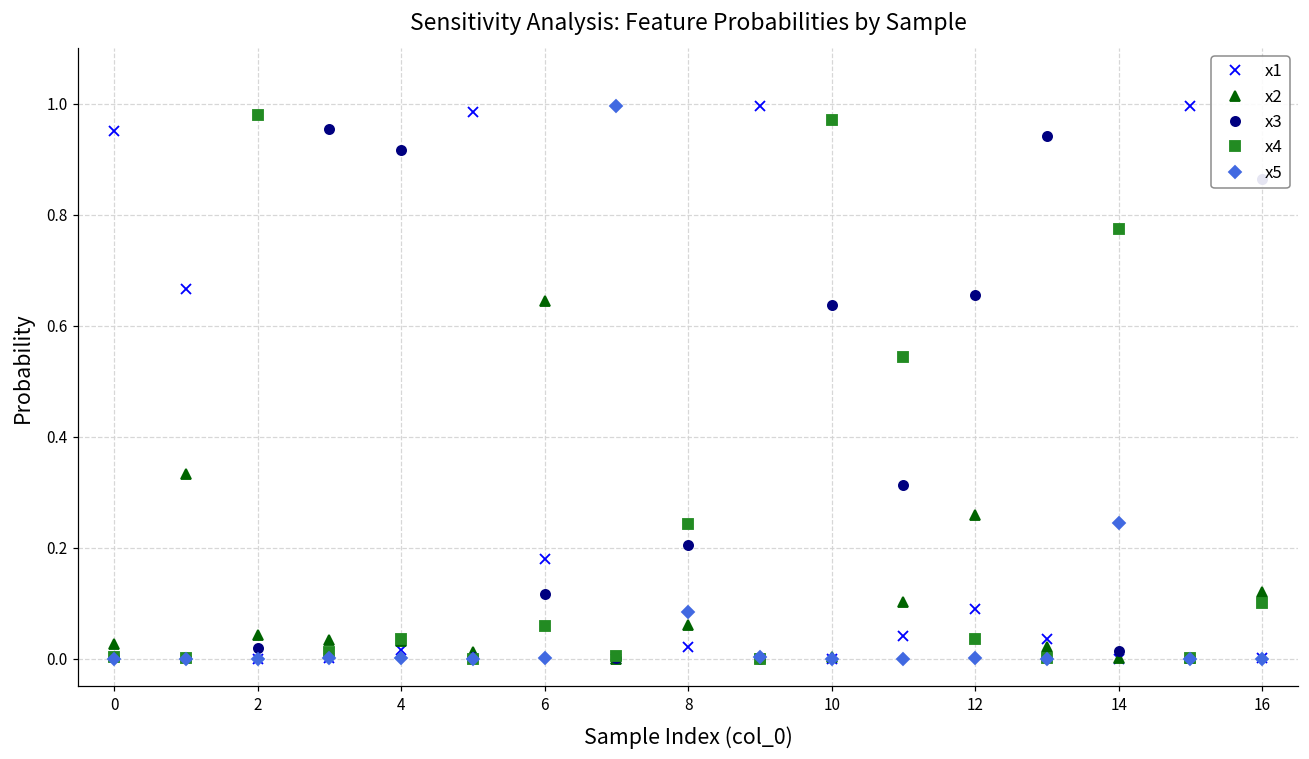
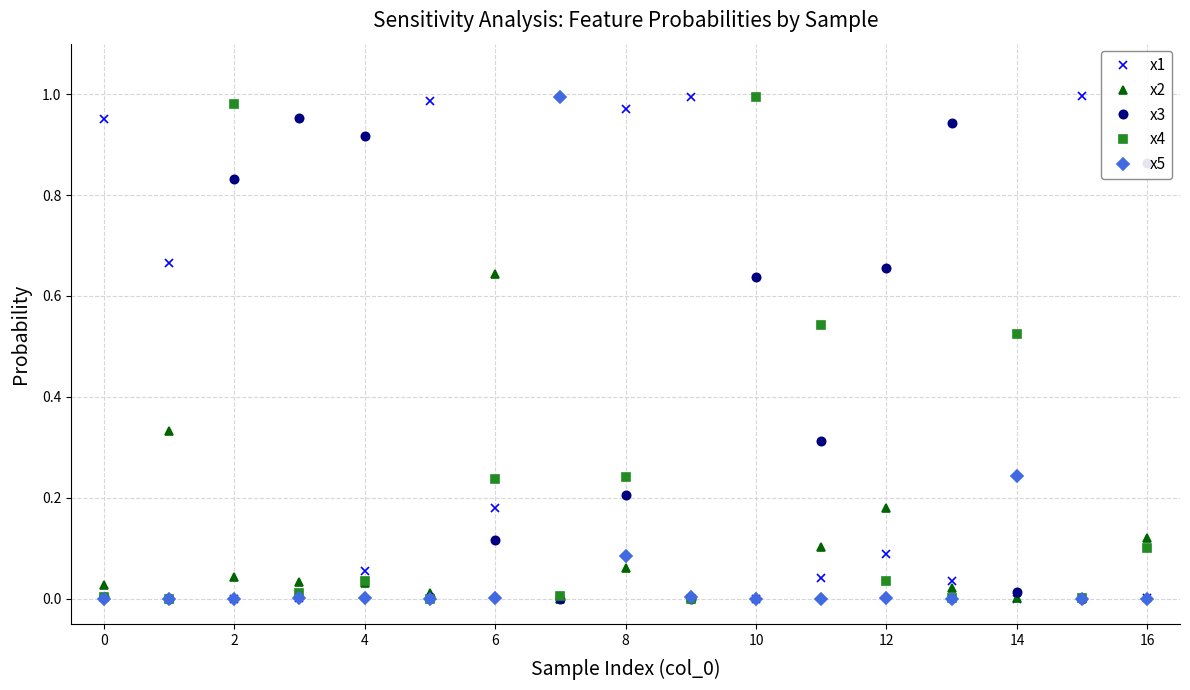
  {
    "x1": {
      "0": 0.95,
-     "4": 0.02,
+     "4": 0.05,
      "6": 0.18,
-     "8": 0.02,
+     "8": 0.97,
      "12": 0.09
    },
    "x2": {
      "0": 0.03,
      "2": 0.04,
      "6": 0.64,
      "8": 0.06,
-     "12": 0.26,
+     "12": 0.18,
      "16": 0.12
    },
    "x3": {
-     "2": 0.02,
+     "2": 0.83,
      "4": 0.92,
      "6": 0.12,
      "8": 0.21,
      "10": 0.64,
      "12": 0.66,
      "14": 0.01
    },
    "x4": {
      "2": 0.98,
-     "6": 0.06,
+     "6": 0.24,
      "8": 0.24,
-     "10": 0.97,
+     "10": 0.99,
      "12": 0.04,
-     "14": 0.77,
+     "14": 0.53,
      "16": 0.10
    },
    "x5": {
      "4": 0.00,
      "6": 0.00,
      "8": 0.08,
      "12": 0.00,
      "14": 0.24
    }
  }
